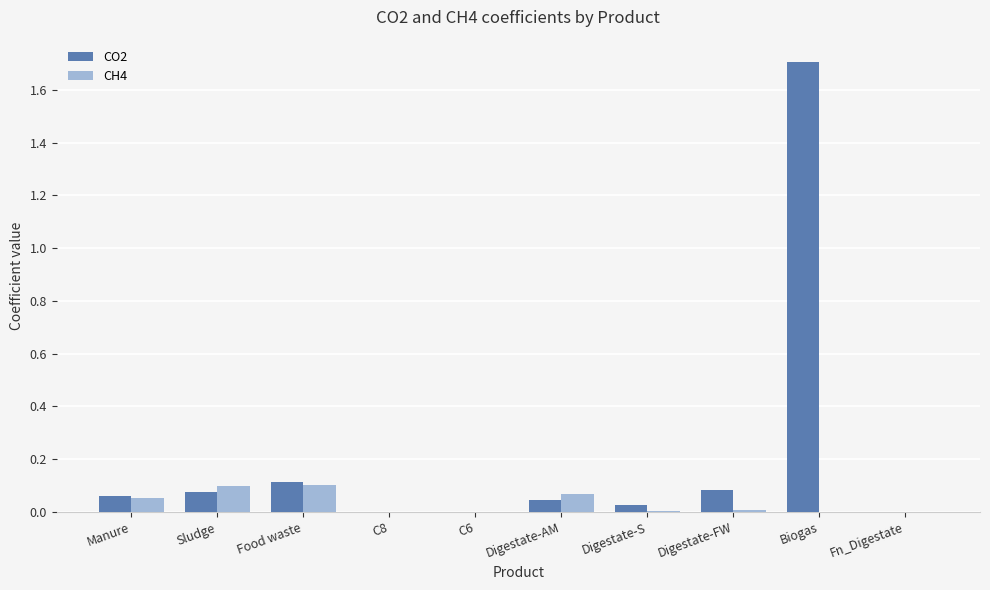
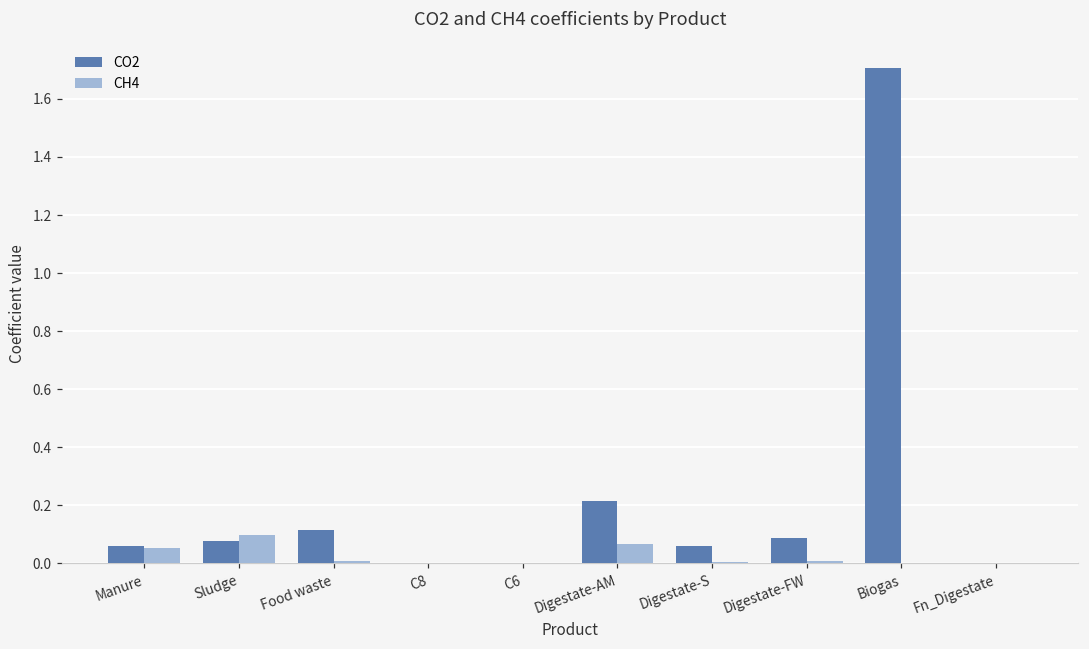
  {
    "CO2": {
      "Manure": 0.06,
      "Sludge": 0.08,
      "Food waste": 0.11,
      "C8": 0.00,
      "C6": 0.00,
-     "Digestate-AM": 0.05,
-     "Digestate-S": 0.03,
+     "Digestate-AM": 0.22,
+     "Digestate-S": 0.06,
      "Digestate-FW": 0.09,
      "Biogas": 1.71,
      "Fn_Digestate": 0.00
    },
    "CH4": {
      "Manure": 0.05,
      "Sludge": 0.10,
-     "Food waste": 0.10,
+     "Food waste": 0.01,
      "C8": 0.00,
      "C6": 0.00,
      "Digestate-AM": 0.07,
      "Biogas": 0.00,
      "Fn_Digestate": 0.00
    }
  }
